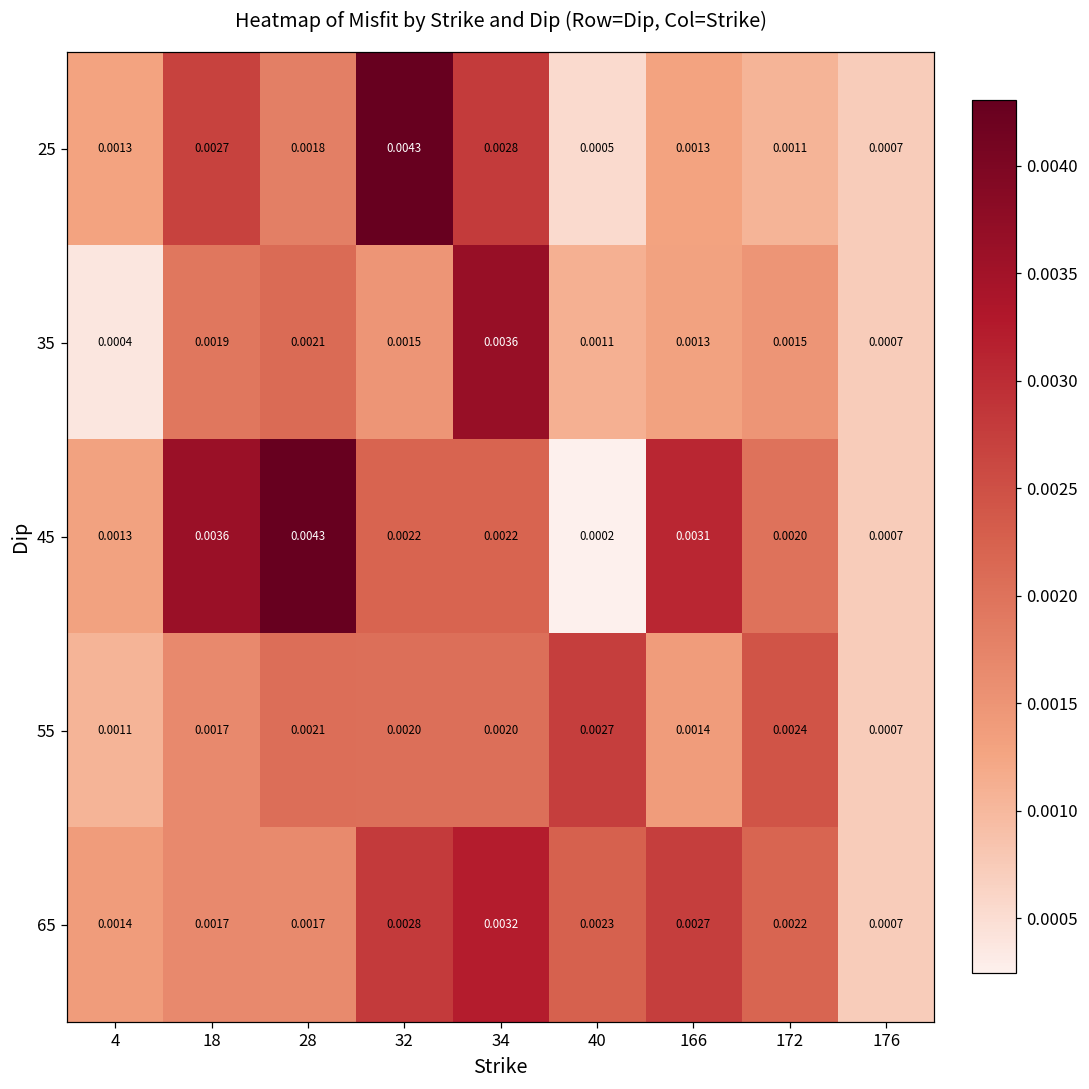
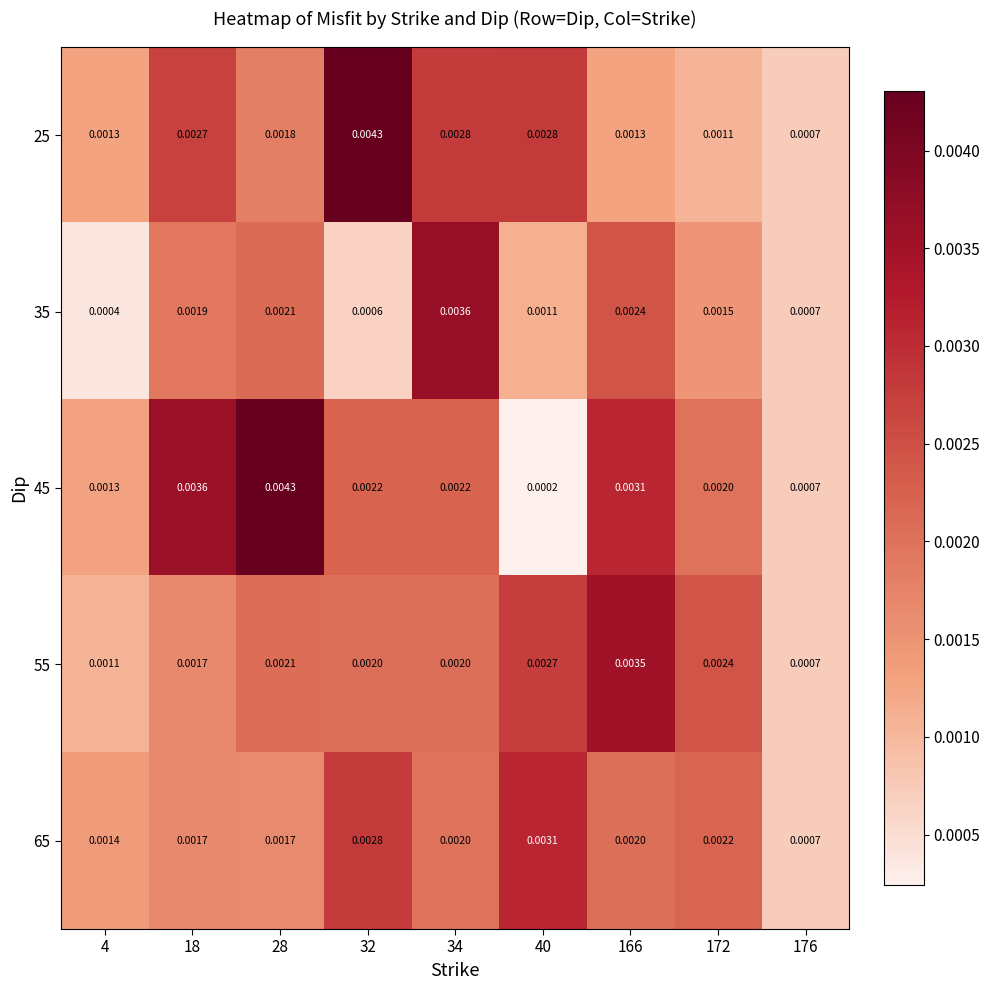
  {
    "25": {
      "4": 0.0013,
      "18": 0.0027,
      "28": 0.0018,
      "32": 0.0043,
      "34": 0.0028,
-     "40": 0.0005,
+     "40": 0.0028,
      "166": 0.0013,
      "172": 0.0011,
      "176": 0.0007
    },
    "35": {
      "4": 0.0004,
      "18": 0.0019,
      "28": 0.0021,
-     "32": 0.0015,
+     "32": 0.0006,
      "34": 0.0036,
      "40": 0.0011,
-     "166": 0.0013,
+     "166": 0.0024,
      "172": 0.0015,
      "176": 0.0007
    },
    "45": {
      "4": 0.0013,
      "18": 0.0036,
      "28": 0.0043,
      "32": 0.0022,
      "34": 0.0022,
      "40": 0.0002,
      "166": 0.0031,
      "172": 0.0020,
      "176": 0.0007
    },
    "55": {
      "4": 0.0011,
      "18": 0.0017,
      "28": 0.0021,
      "32": 0.0020,
      "34": 0.0020,
      "40": 0.0027,
-     "166": 0.0014,
+     "166": 0.0035,
      "172": 0.0024,
      "176": 0.0007
    },
    "65": {
      "4": 0.0014,
      "18": 0.0017,
      "28": 0.0017,
      "32": 0.0028,
-     "34": 0.0032,
-     "40": 0.0023,
-     "166": 0.0027,
+     "34": 0.0020,
+     "40": 0.0031,
+     "166": 0.0020,
      "172": 0.0022,
      "176": 0.0007
    }
  }
